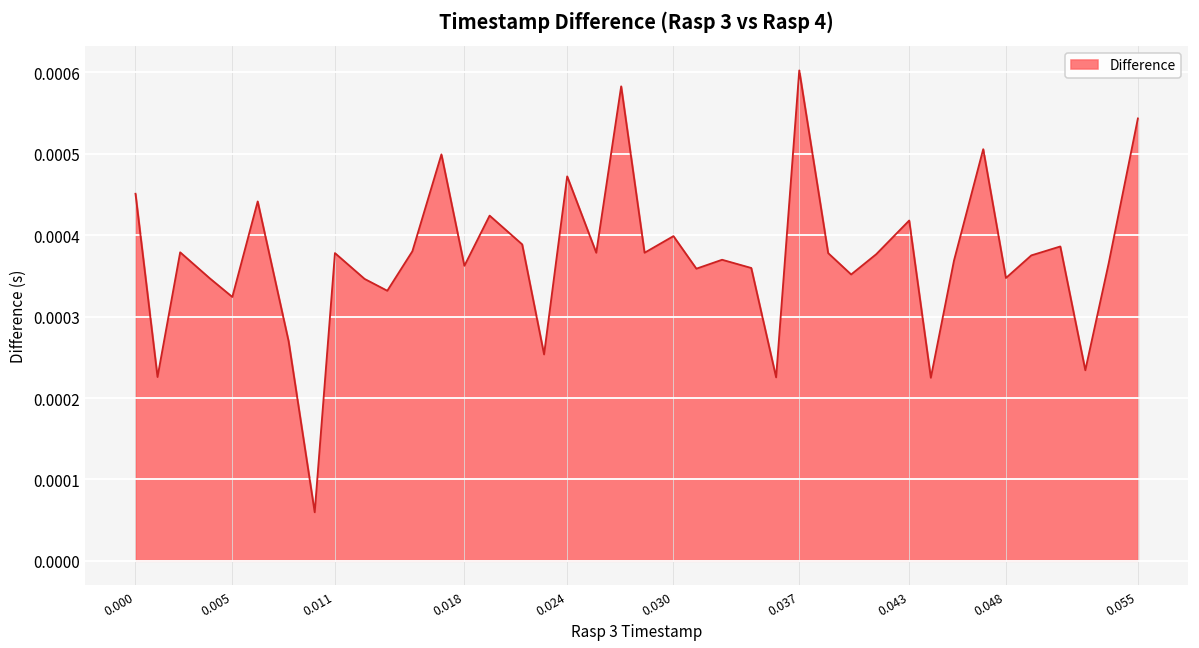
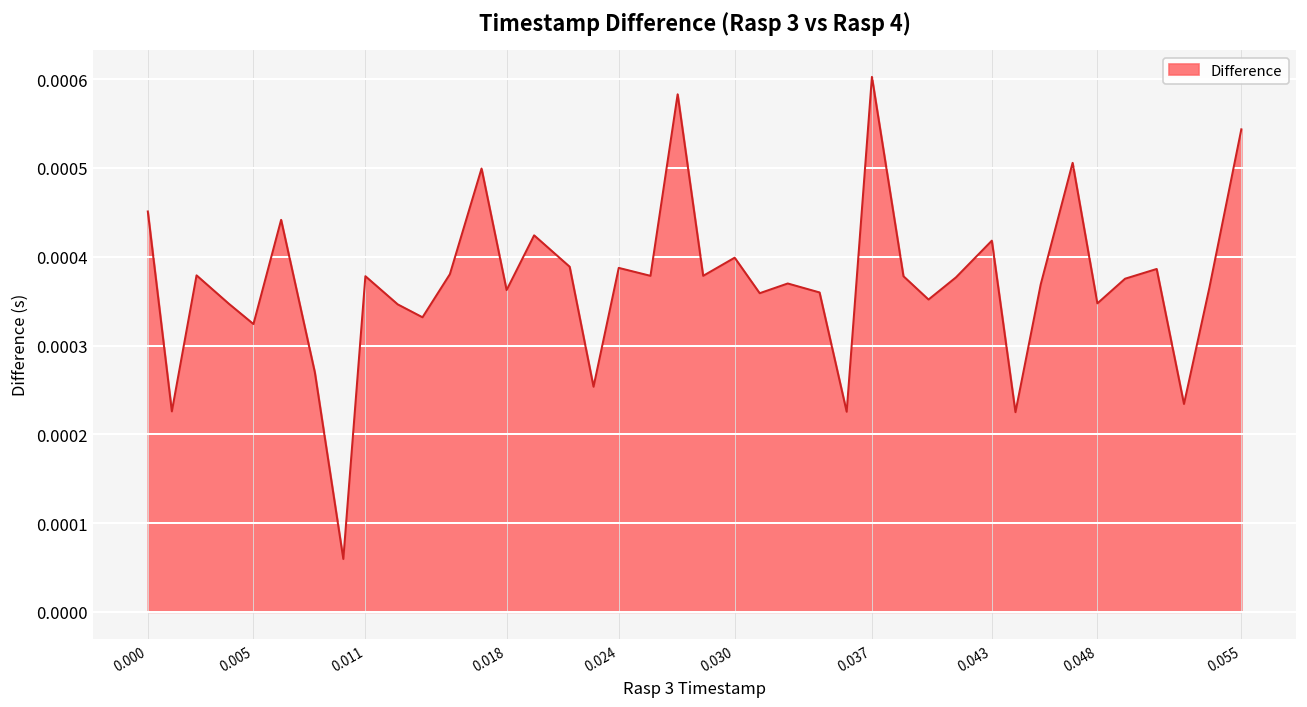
  {
    "0.000": 0.00045,
    "0.005": 0.00032,
    "0.011": 0.00038,
    "0.018": 0.00036,
-   "0.024": 0.00047,
+   "0.024": 0.00039,
    "0.030": 0.00040,
    "0.037": 0.00060,
    "0.043": 0.00042,
    "0.048": 0.00035,
    "0.055": 0.00054
  }
